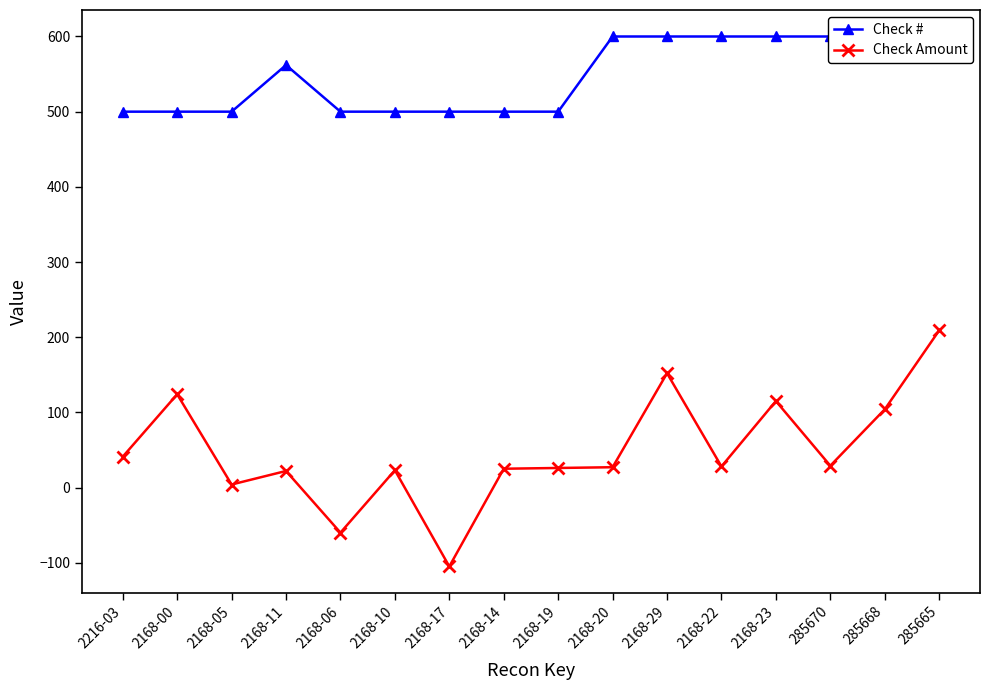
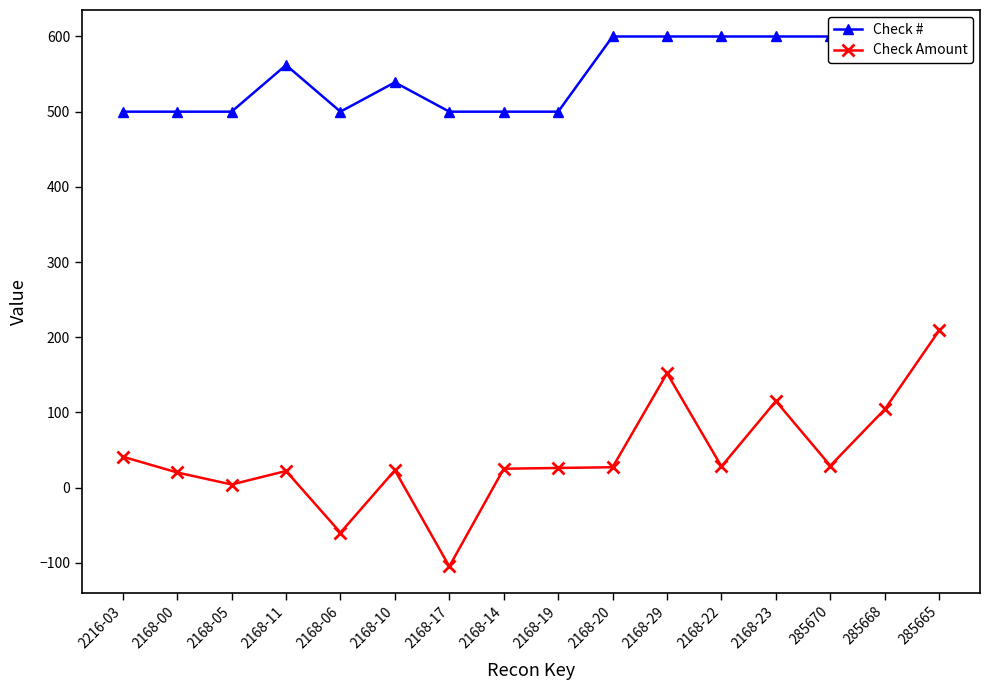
  {
    "Check #": {
      "2216-03": 500,
      "2168-00": 500,
      "2168-05": 500,
      "2168-11": 560,
      "2168-06": 500,
-     "2168-10": 500,
+     "2168-10": 540,
      "2168-17": 500,
      "2168-14": 500,
      "2168-19": 500,
      "2168-20": 600,
      "2168-29": 600,
      "2168-22": 600,
      "2168-23": 600
    },
    "Check Amount": {
      "2216-03": 40,
-     "2168-00": 120,
+     "2168-00": 20,
      "2168-05": 0,
      "2168-11": 20,
      "2168-06": -60,
      "2168-10": 20,
      "2168-17": -110,
      "2168-14": 30,
      "2168-19": 30,
      "2168-20": 30,
      "2168-29": 150,
      "2168-22": 30,
      "2168-23": 120,
      "285670": 30,
      "285668": 100,
      "285665": 210
    }
  }
